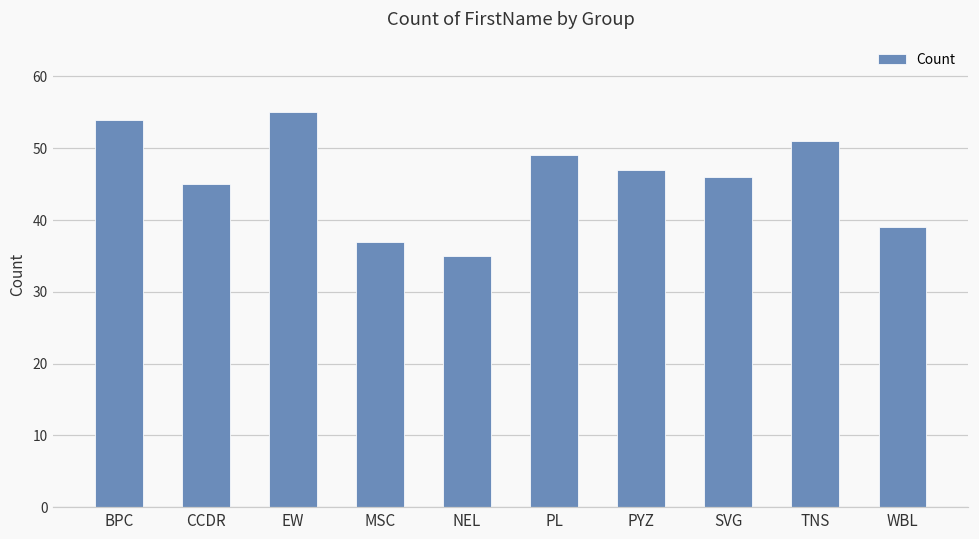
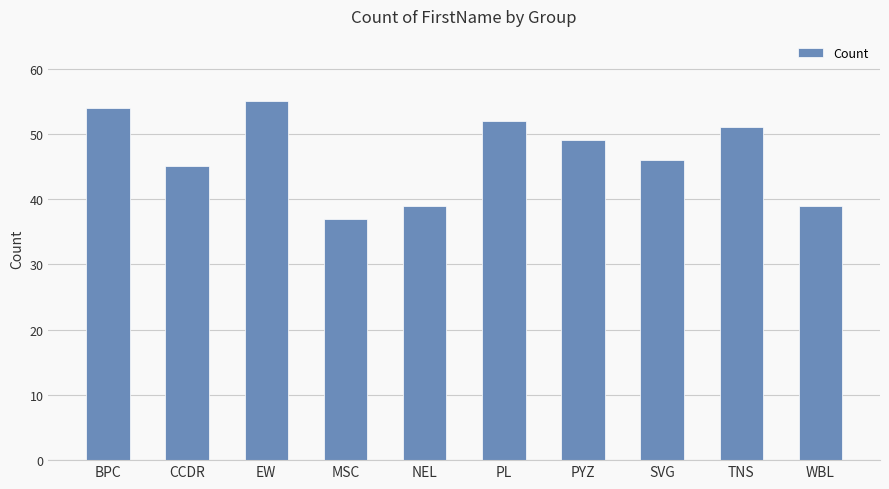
  {
    "BPC": 54,
    "CCDR": 45,
    "EW": 55,
    "MSC": 37,
-   "NEL": 35,
-   "PL": 49,
-   "PYZ": 47,
+   "NEL": 39,
+   "PL": 52,
+   "PYZ": 49,
    "SVG": 46,
    "TNS": 51,
    "WBL": 39
  }
